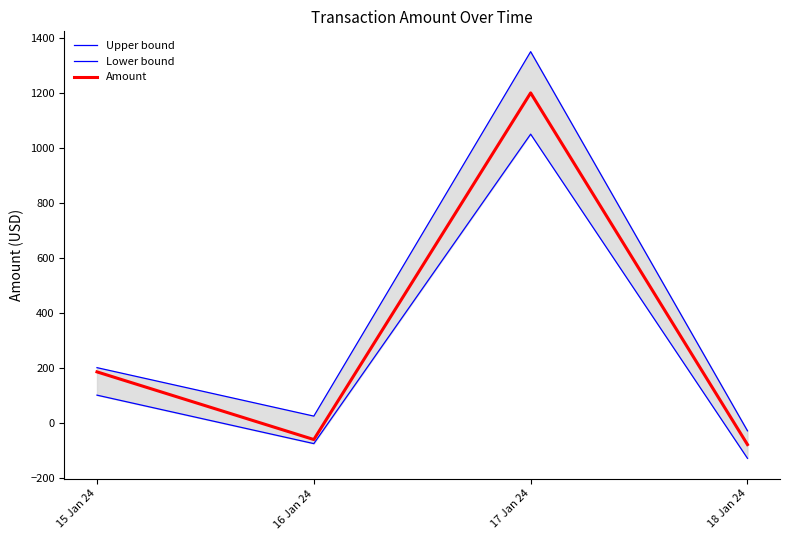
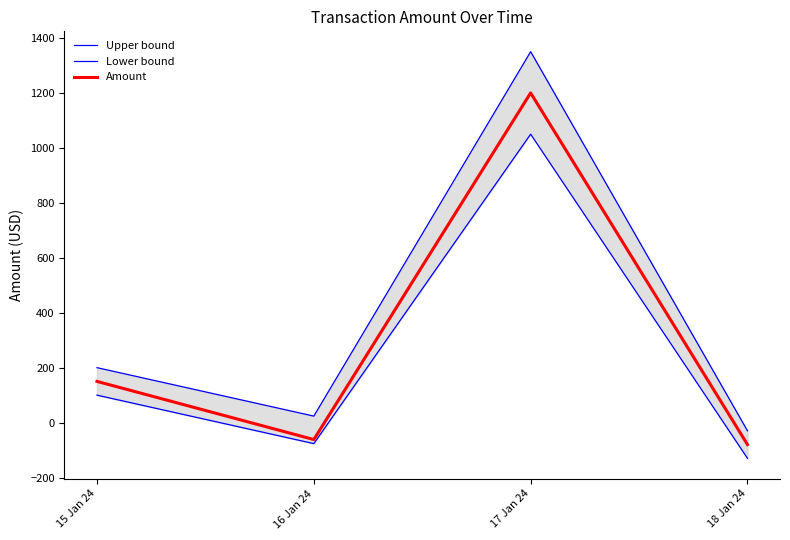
  {
    "Amount": {
-     "15 Jan 24": 190,
+     "15 Jan 24": 150,
      "16 Jan 24": -60,
      "17 Jan 24": 1200,
      "18 Jan 24": -80
    }
  }
